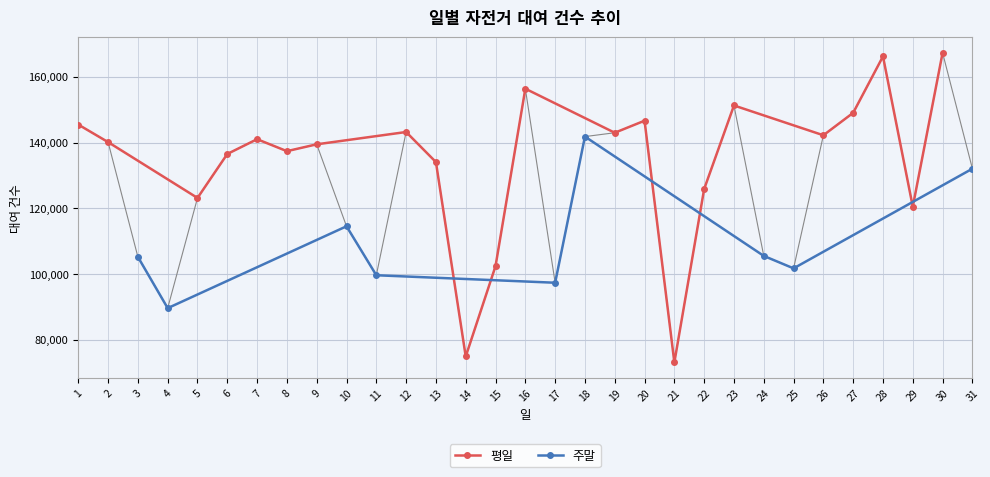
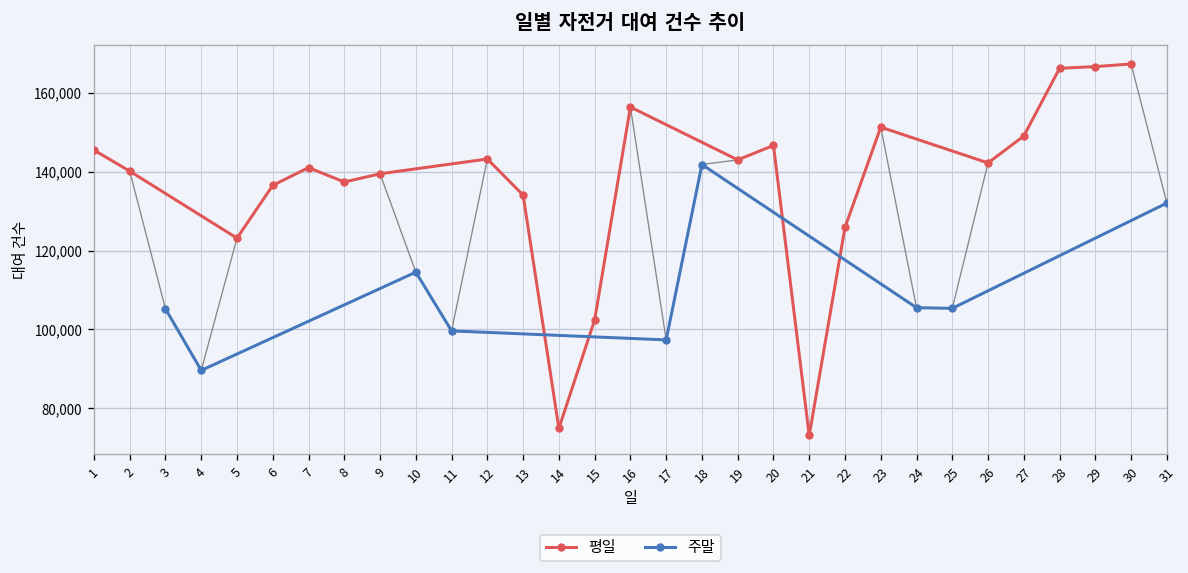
  {
    "평일": {
-     "29": "120,000"
+     "29": "167,000"
    },
    "주말": {
-     "25": "102,000"
+     "25": "105,000"
    }
  }
